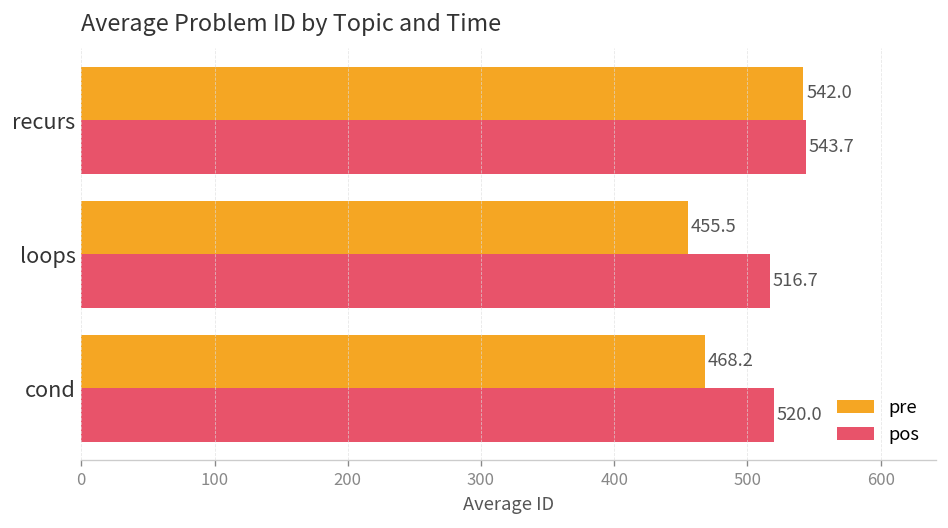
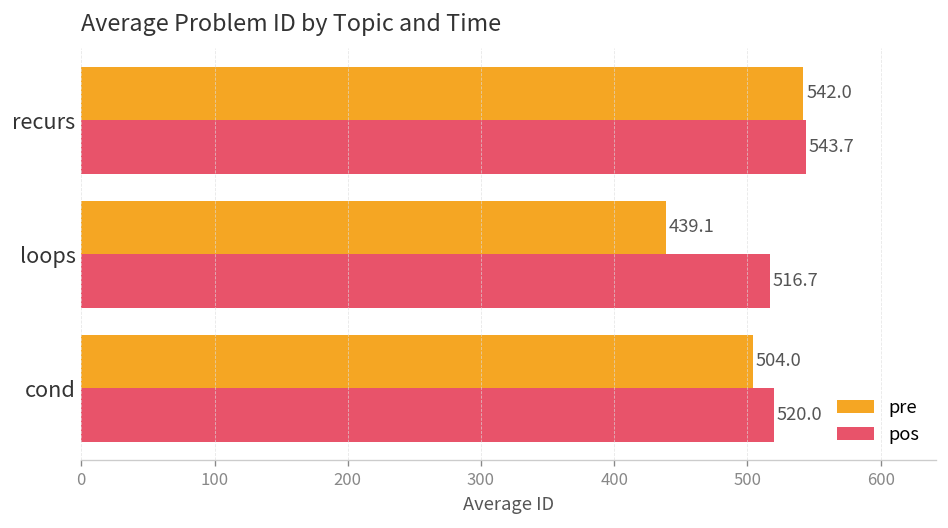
  {
    "pre": {
      "recurs": 542.0,
-     "loops": 455.5,
-     "cond": 468.2
+     "loops": 439.1,
+     "cond": 504.0
    },
    "pos": {
      "recurs": 543.7,
      "loops": 516.7,
      "cond": 520.0
    }
  }
